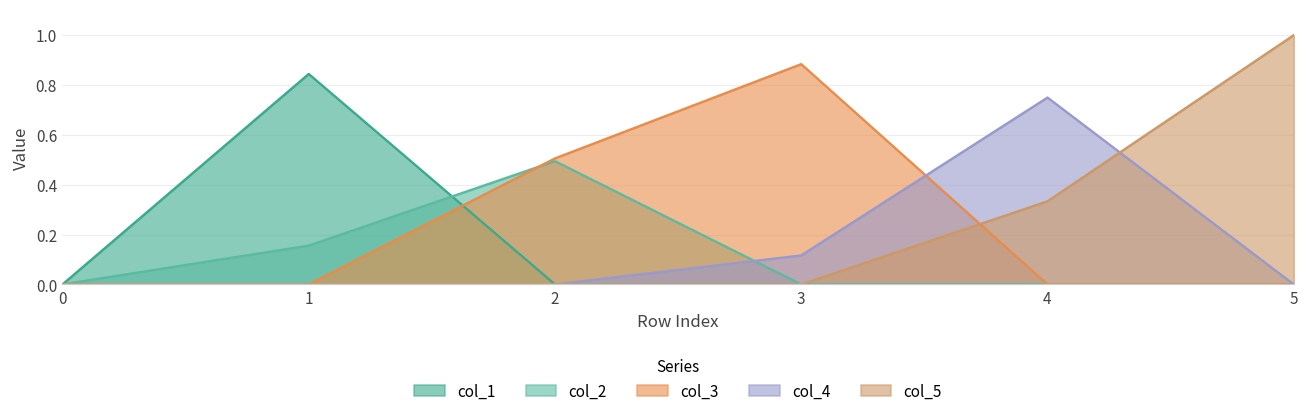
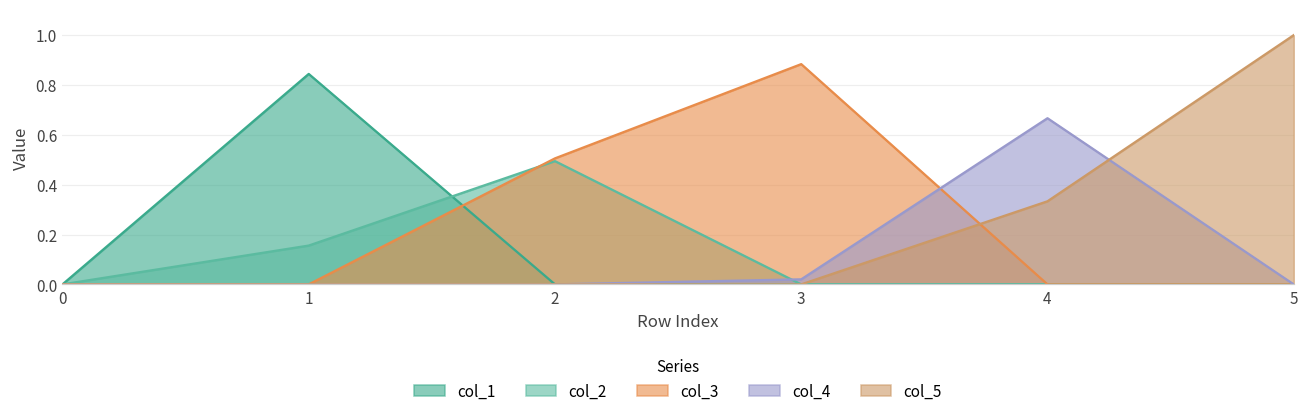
  {
    "col_4": {
-     "3": 0.12,
-     "4": 0.75
+     "3": 0.02,
+     "4": 0.67
    }
  }
